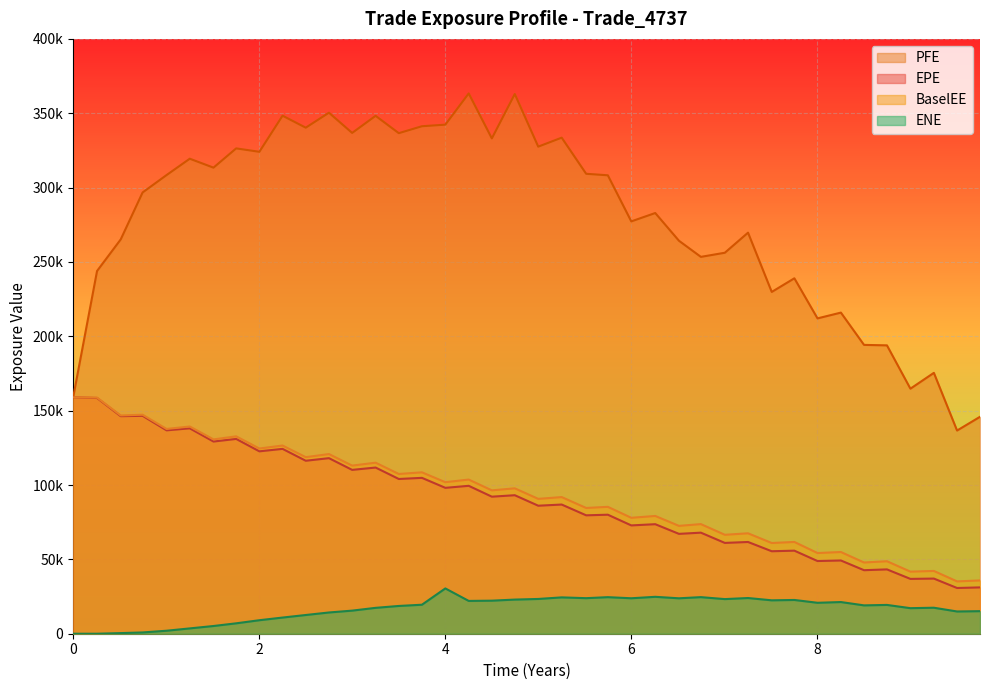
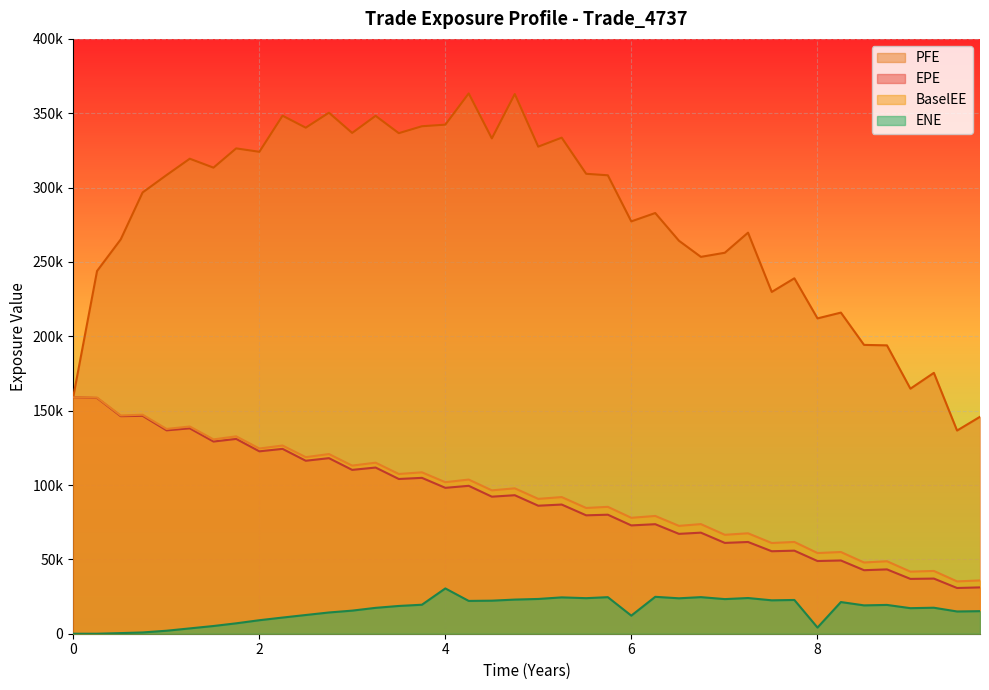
  {
    "ENE": {
      "0": 0,
      "2": 9000,
      "4": 30000,
-     "6": 24000,
-     "8": 21000
+     "6": 12000,
+     "8": 4000
    }
  }
